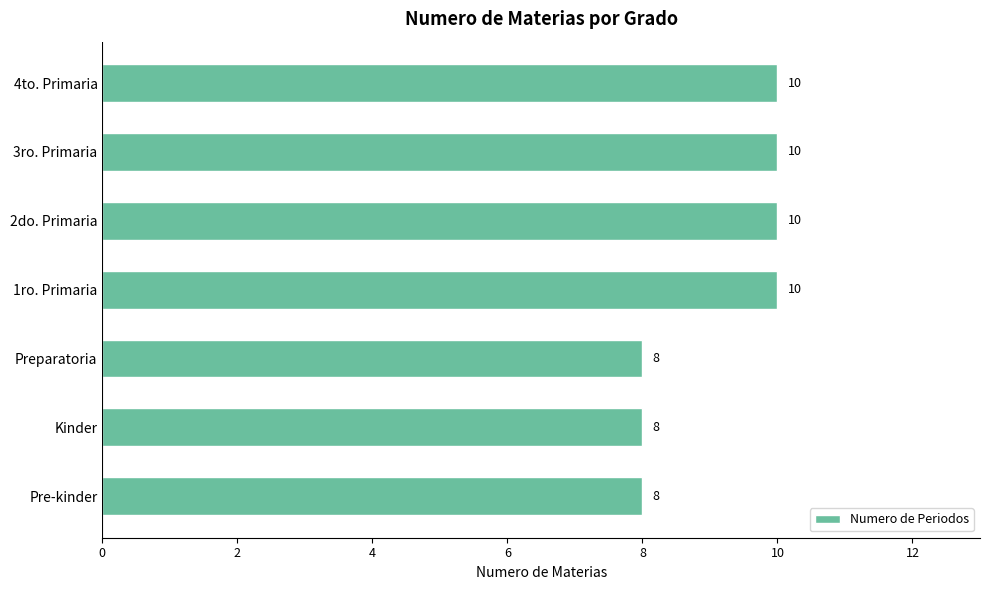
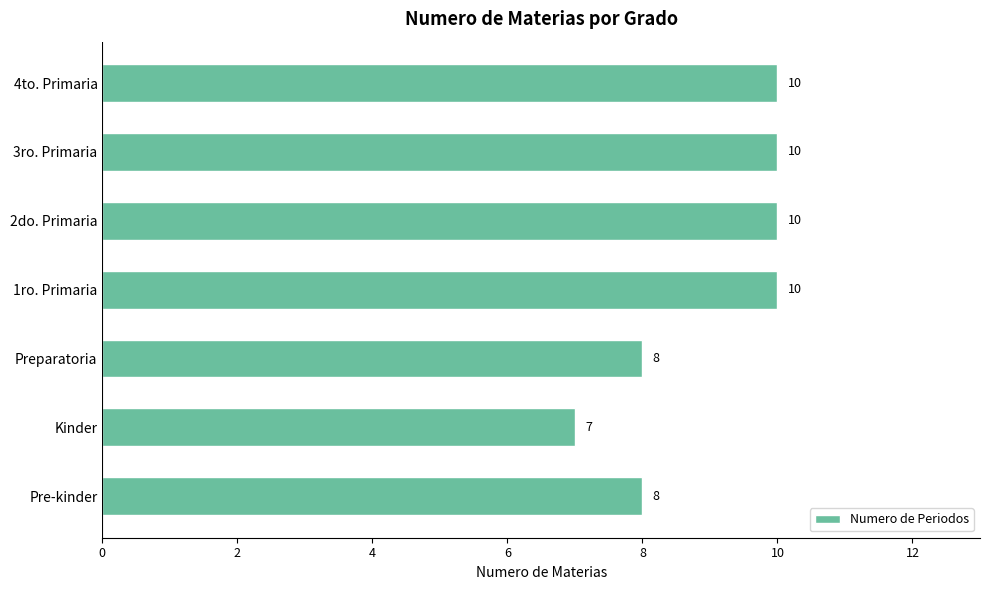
  {
    "4to. Primaria": 10,
    "3ro. Primaria": 10,
    "2do. Primaria": 10,
    "1ro. Primaria": 10,
    "Preparatoria": 8,
-   "Kinder": 8,
+   "Kinder": 7,
    "Pre-kinder": 8
  }
